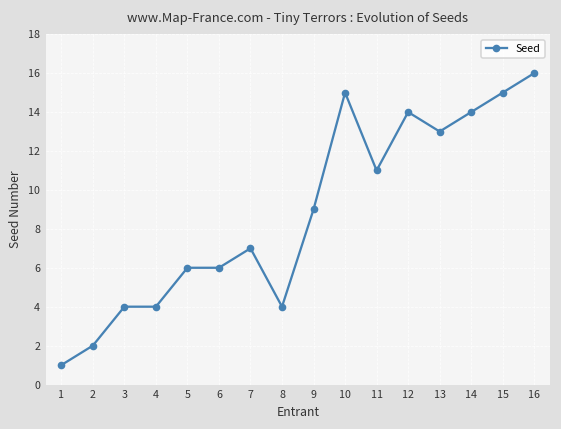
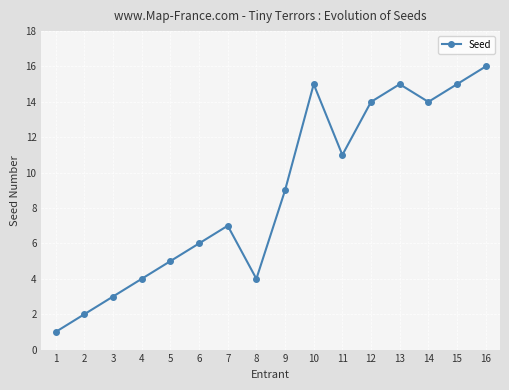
  {
    "1": 1,
    "2": 2,
-   "3": 4,
+   "3": 3,
    "4": 4,
-   "5": 6,
+   "5": 5,
    "6": 6,
    "7": 7,
    "8": 4,
    "9": 9,
    "10": 15,
    "11": 11,
    "12": 14,
-   "13": 13,
+   "13": 15,
    "14": 14,
    "15": 15,
    "16": 16
  }
